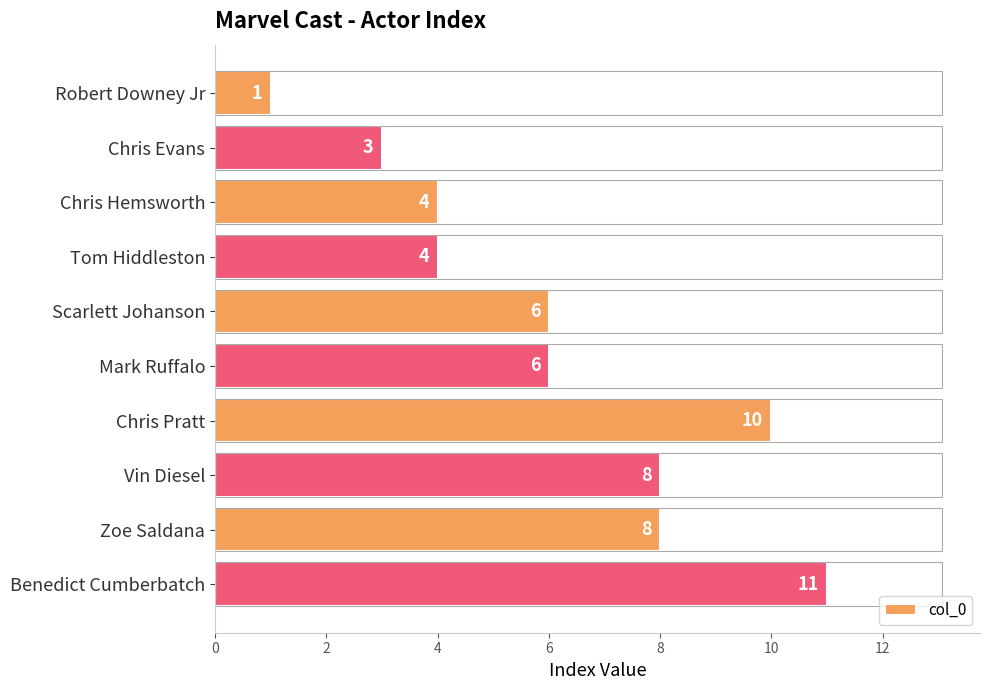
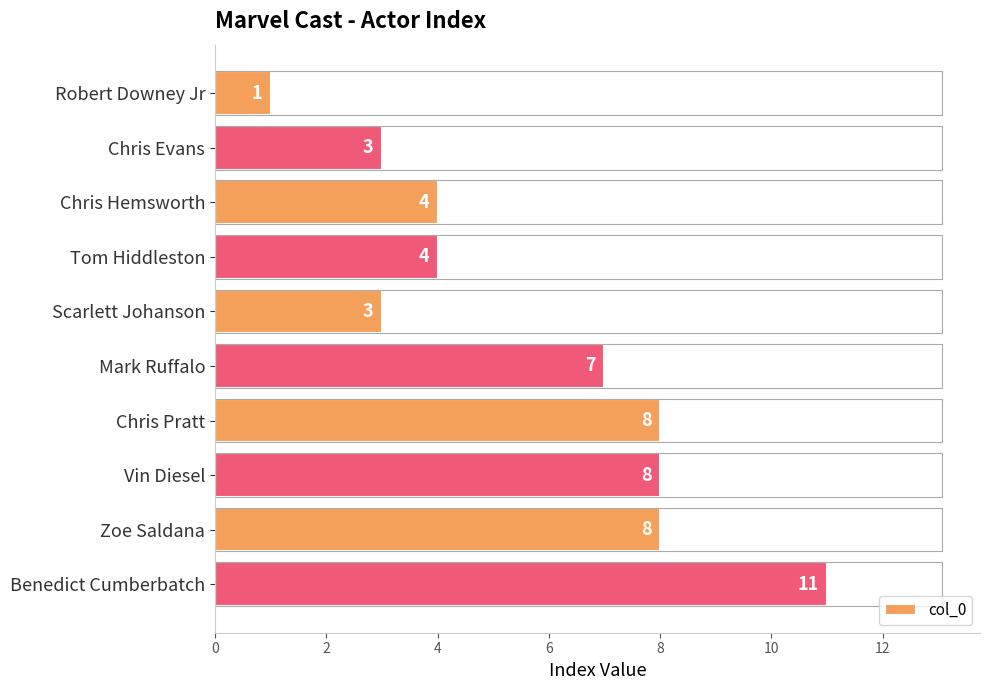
  {
    "Robert Downey Jr": 1,
    "Chris Evans": 3,
    "Chris Hemsworth": 4,
    "Tom Hiddleston": 4,
-   "Scarlett Johanson": 6,
-   "Mark Ruffalo": 6,
-   "Chris Pratt": 10,
+   "Scarlett Johanson": 3,
+   "Mark Ruffalo": 7,
+   "Chris Pratt": 8,
    "Vin Diesel": 8,
    "Zoe Saldana": 8,
    "Benedict Cumberbatch": 11
  }
